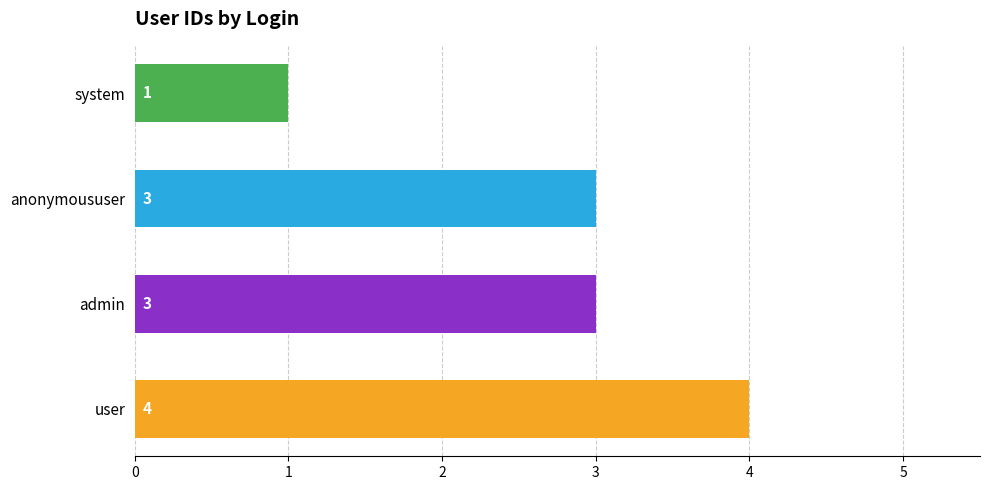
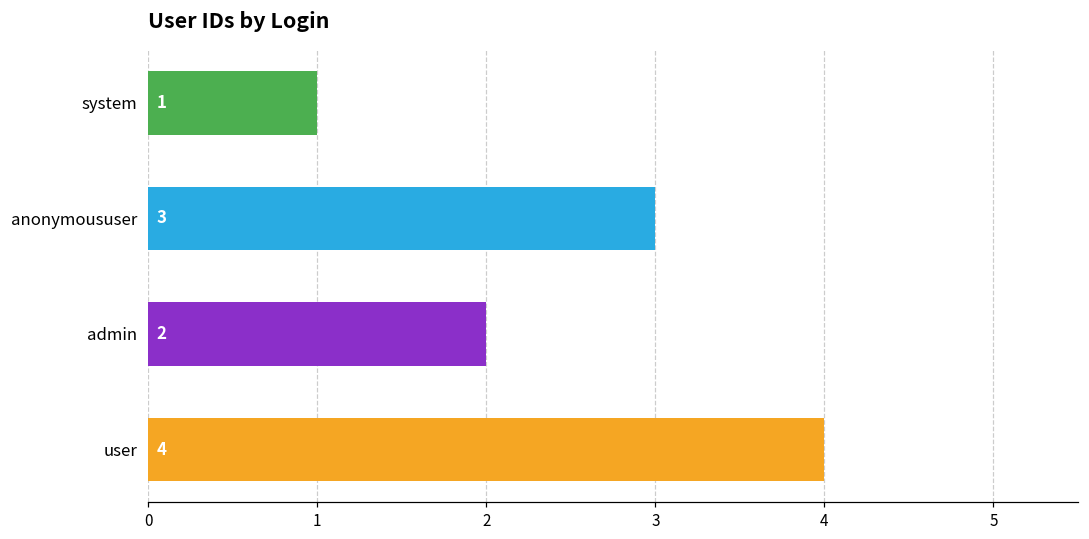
  {
    "system": 1,
    "anonymoususer": 3,
-   "admin": 3,
+   "admin": 2,
    "user": 4
  }
